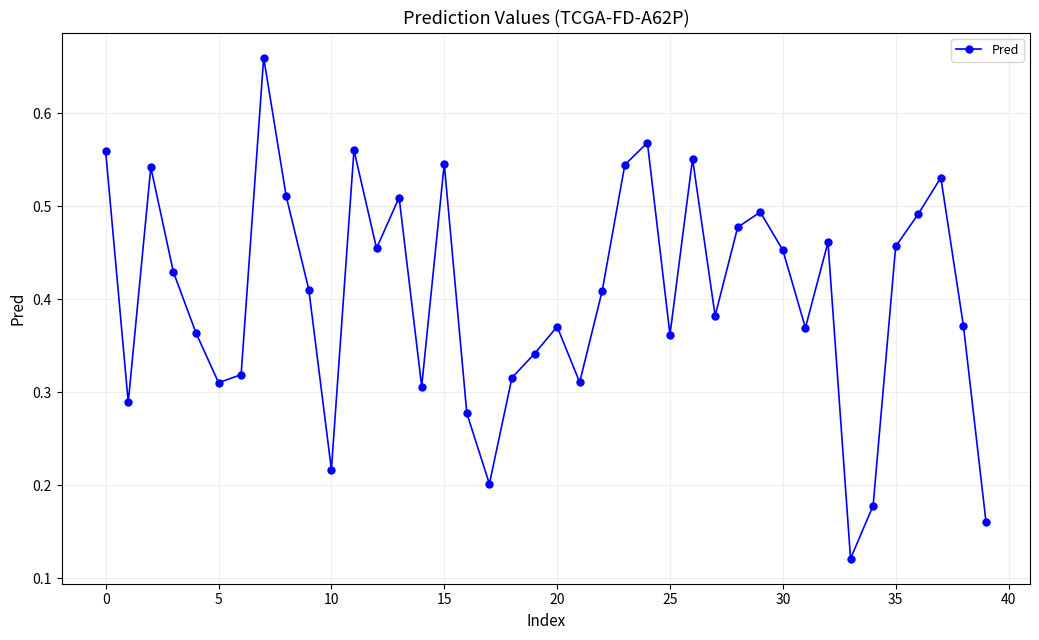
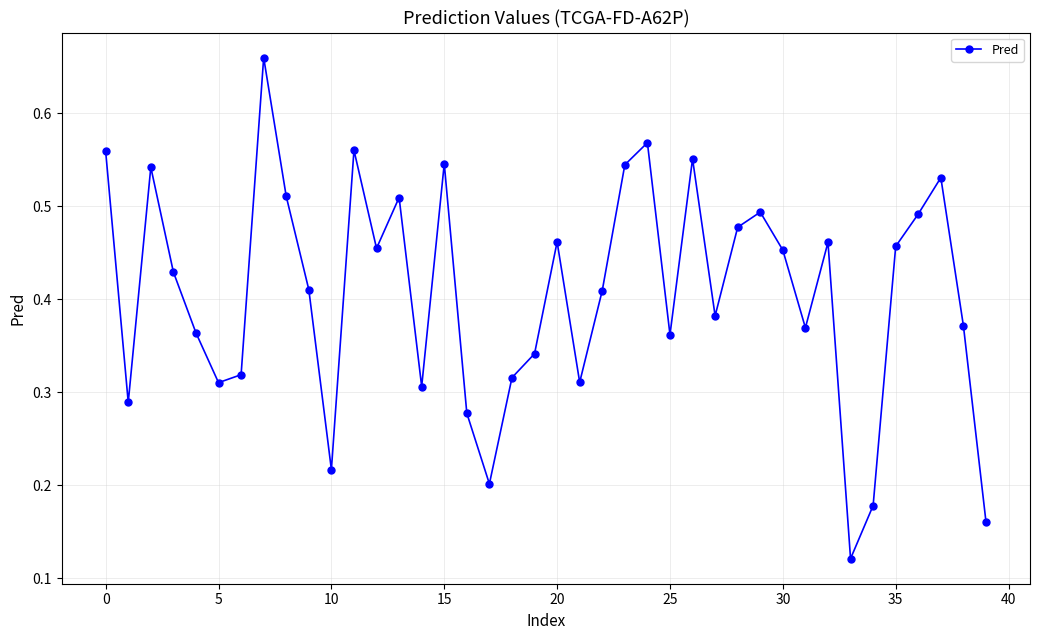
  {
    "0": 0.56,
    "5": 0.31,
    "10": 0.22,
    "15": 0.55,
-   "20": 0.37,
+   "20": 0.46,
    "25": 0.36,
    "30": 0.45,
    "35": 0.46
  }
